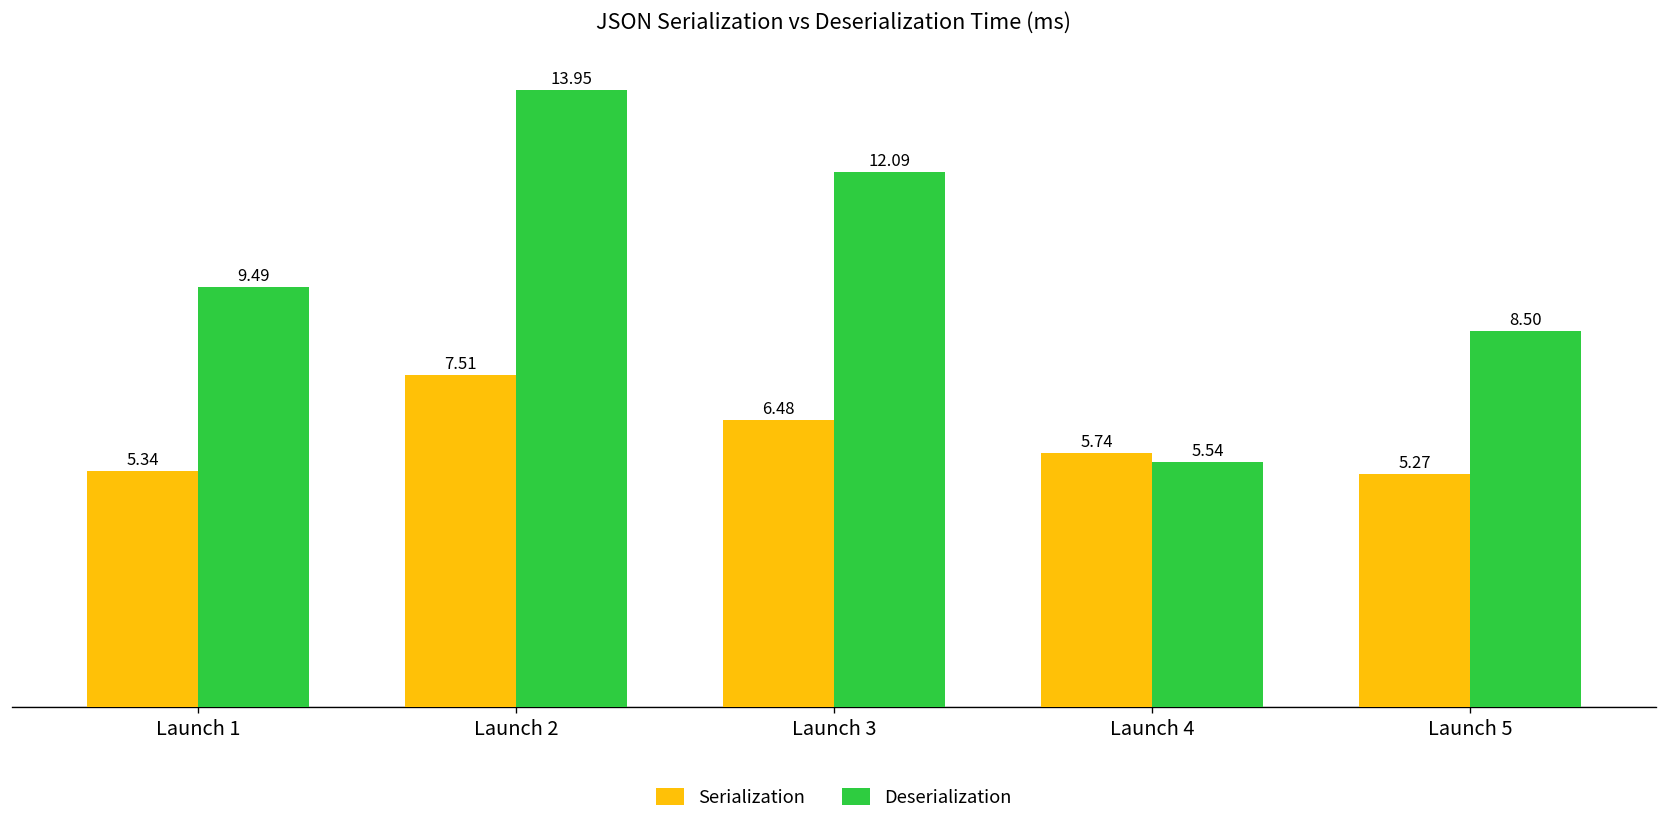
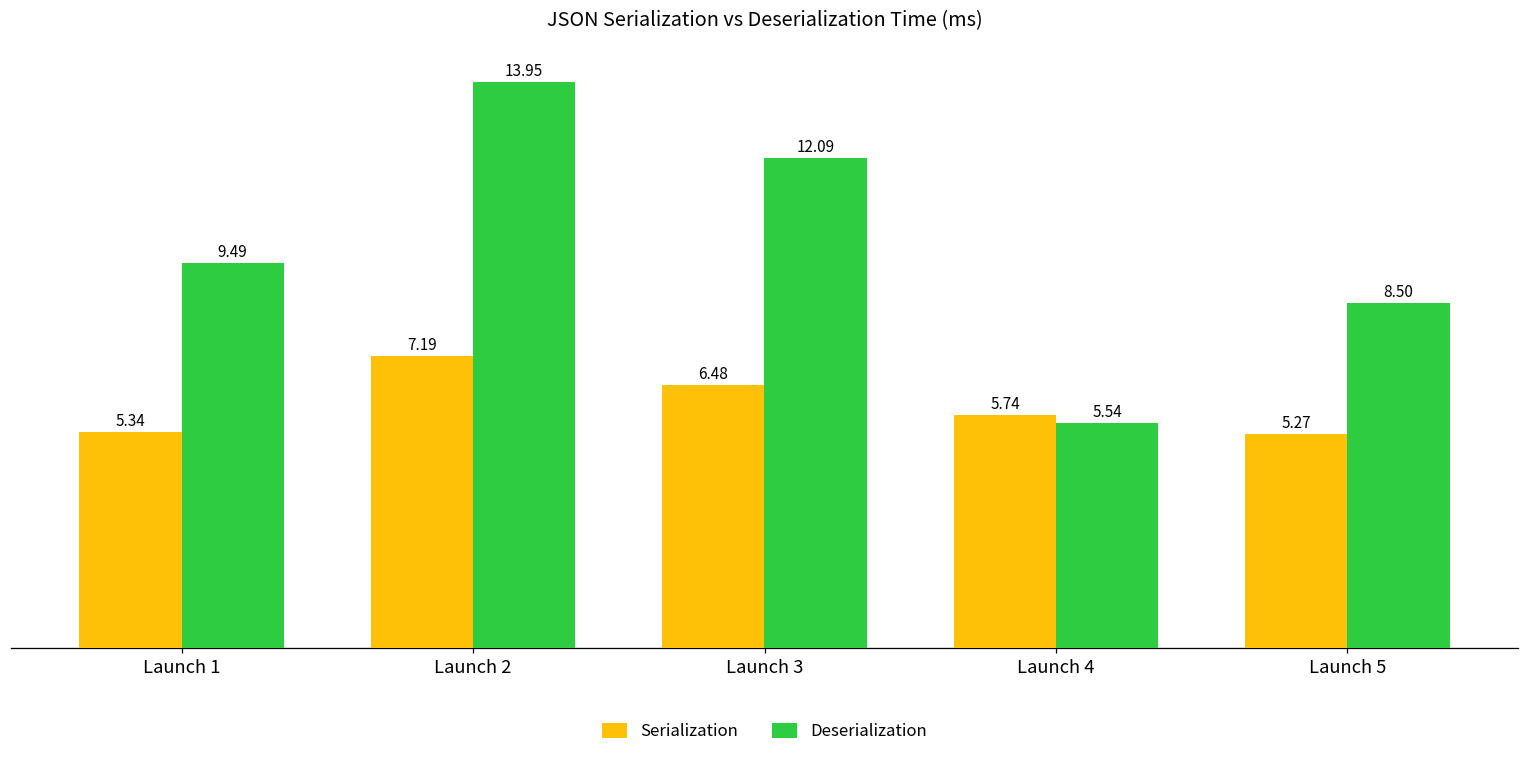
  {
    "Serialization": {
      "Launch 1": 5.34,
-     "Launch 2": 7.51,
+     "Launch 2": 7.19,
      "Launch 3": 6.48,
      "Launch 4": 5.74,
      "Launch 5": 5.27
    },
    "Deserialization": {
      "Launch 1": 9.49,
      "Launch 2": 13.95,
      "Launch 3": 12.09,
      "Launch 4": 5.54,
      "Launch 5": 8.50
    }
  }
